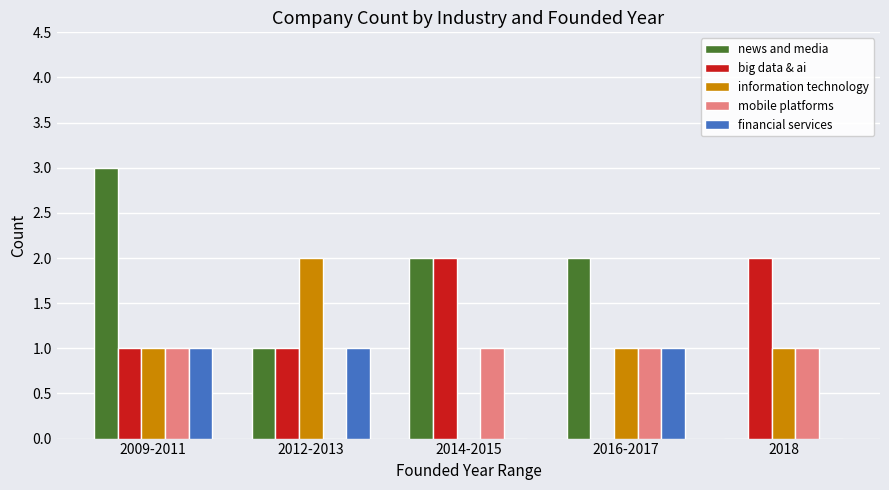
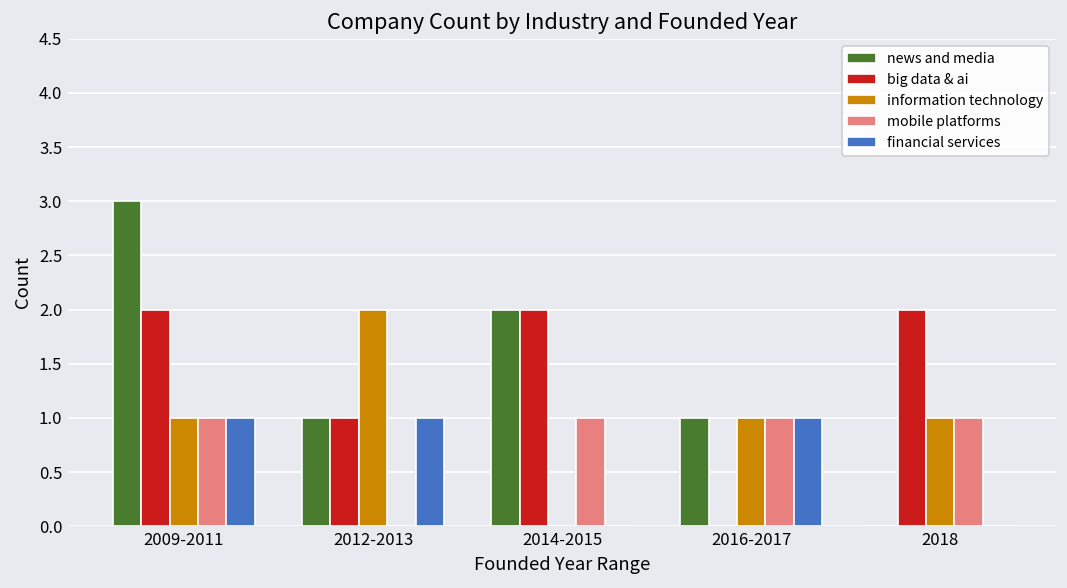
  {
    "news and media": {
      "2009-2011": 3,
      "2012-2013": 1,
      "2014-2015": 2,
-     "2016-2017": 2,
+     "2016-2017": 1,
      "2018": 0
    },
    "big data & ai": {
-     "2009-2011": 1,
+     "2009-2011": 2,
      "2012-2013": 1,
      "2014-2015": 2,
      "2016-2017": 0,
      "2018": 2
    },
    "information technology": {
      "2009-2011": 1,
      "2012-2013": 2,
      "2014-2015": 0,
      "2016-2017": 1,
      "2018": 1
    },
    "mobile platforms": {
      "2009-2011": 1,
      "2012-2013": 0,
      "2014-2015": 1,
      "2016-2017": 1,
      "2018": 1
    },
    "financial services": {
      "2009-2011": 1,
      "2012-2013": 1,
      "2014-2015": 0,
      "2016-2017": 1,
      "2018": 0
    }
  }
